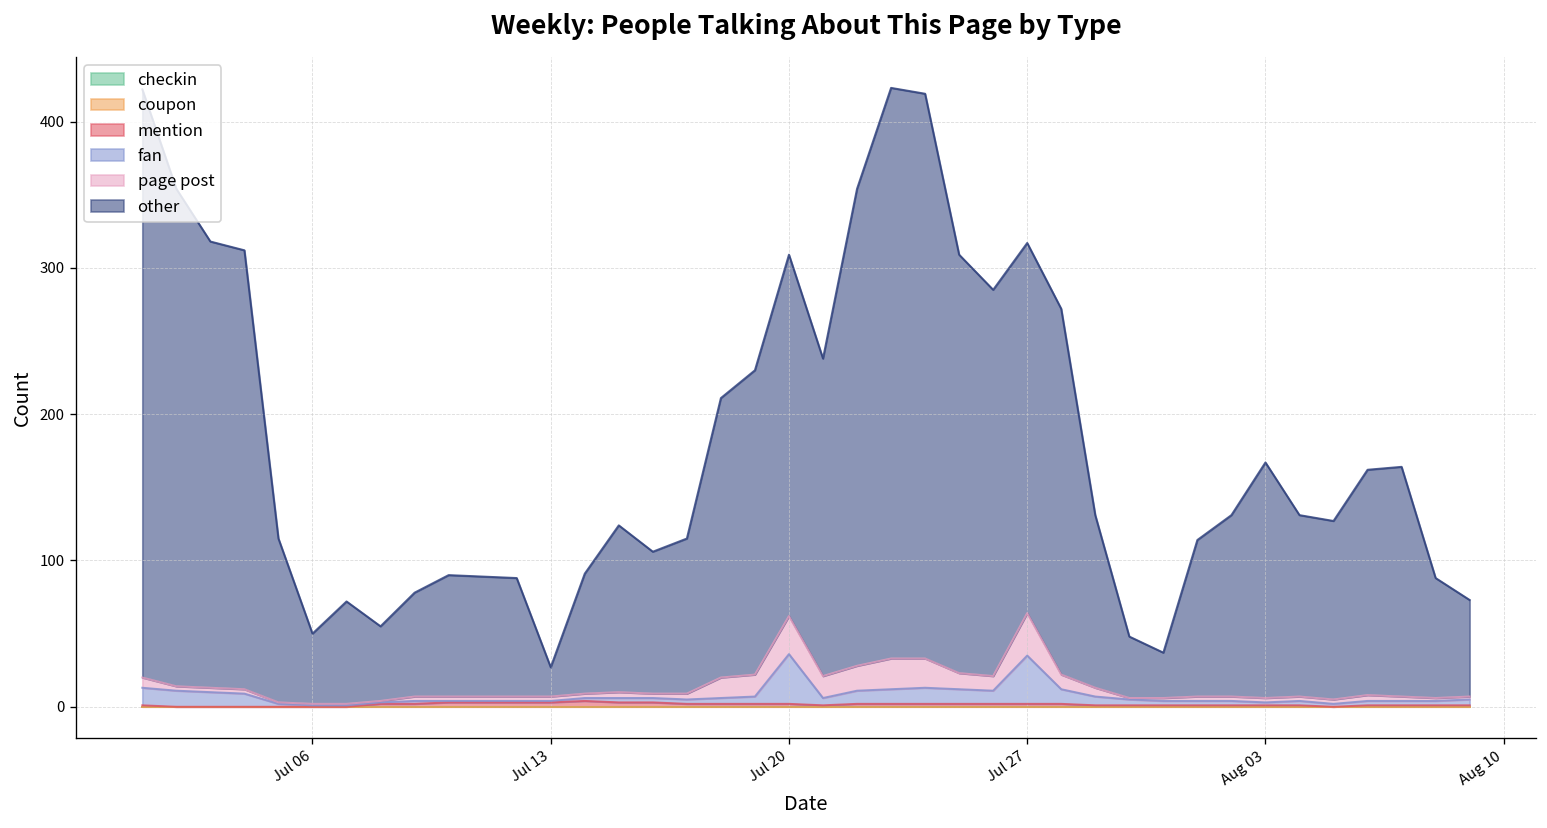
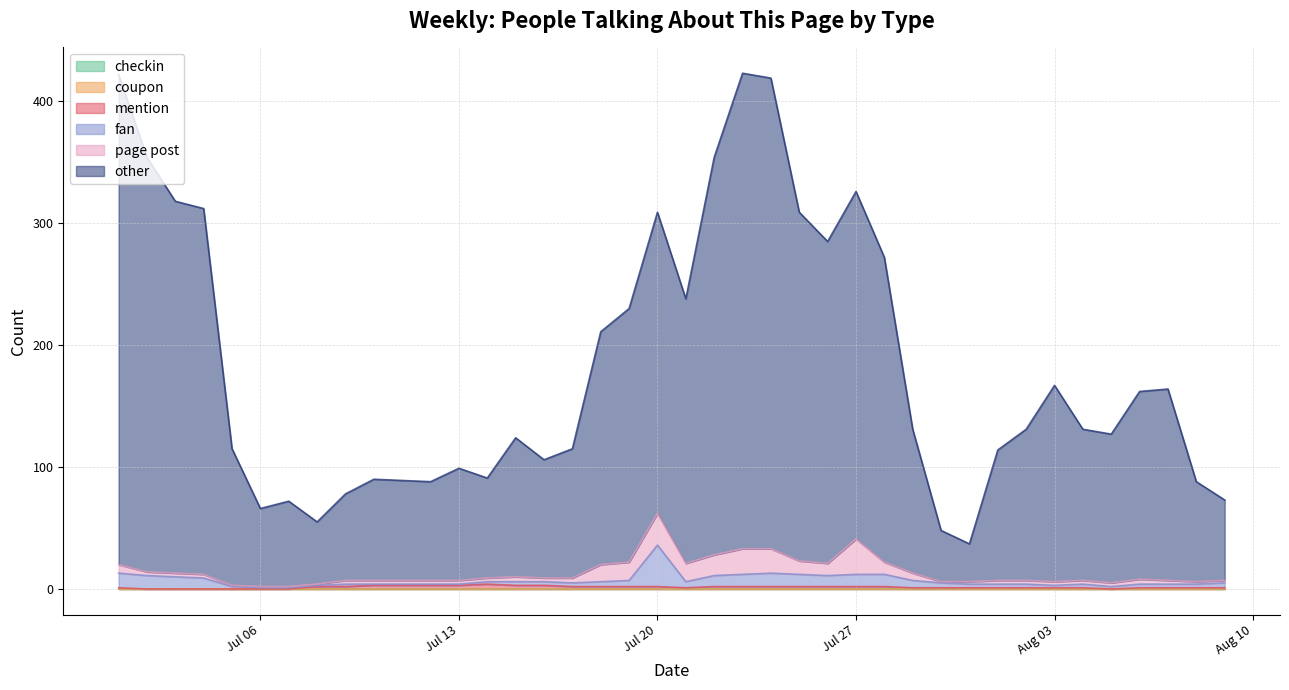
  {
    "coupon": {
      "Jul 13": 0
    },
    "fan": {
      "Jul 20": 34,
-     "Jul 27": 33
+     "Jul 27": 10
    },
    "page post": {
      "Jul 13": 3,
      "Jul 20": 26,
      "Jul 27": 29,
      "Aug 03": 3
    },
    "other": {
-     "Jul 06": 48,
-     "Jul 13": 20,
+     "Jul 06": 64,
+     "Jul 13": 92,
      "Jul 20": 247,
-     "Jul 27": 253,
+     "Jul 27": 285,
      "Aug 03": 161
    }
  }
